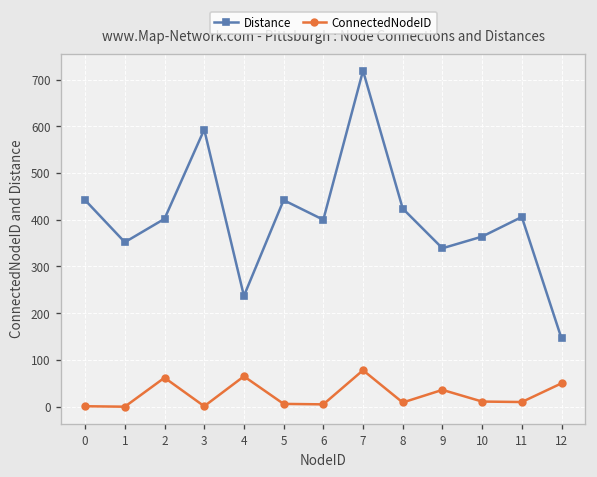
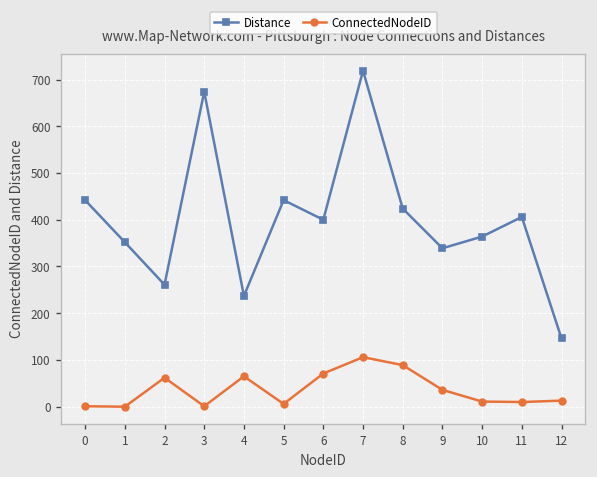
  {
    "Distance": {
      "0": 440,
      "1": 350,
-     "2": 400,
-     "3": 590,
+     "2": 260,
+     "3": 670,
      "4": 240,
      "5": 440,
      "6": 400,
      "7": 720,
      "8": 420,
      "9": 340,
      "10": 360,
      "11": 410,
      "12": 150
    },
    "ConnectedNodeID": {
      "0": 0,
      "1": 0,
      "2": 60,
      "3": 0,
      "4": 70,
      "5": 10,
-     "6": 10,
-     "7": 80,
-     "8": 10,
+     "6": 70,
+     "7": 110,
+     "8": 90,
      "9": 40,
      "10": 10,
      "11": 10,
-     "12": 50
+     "12": 10
    }
  }
